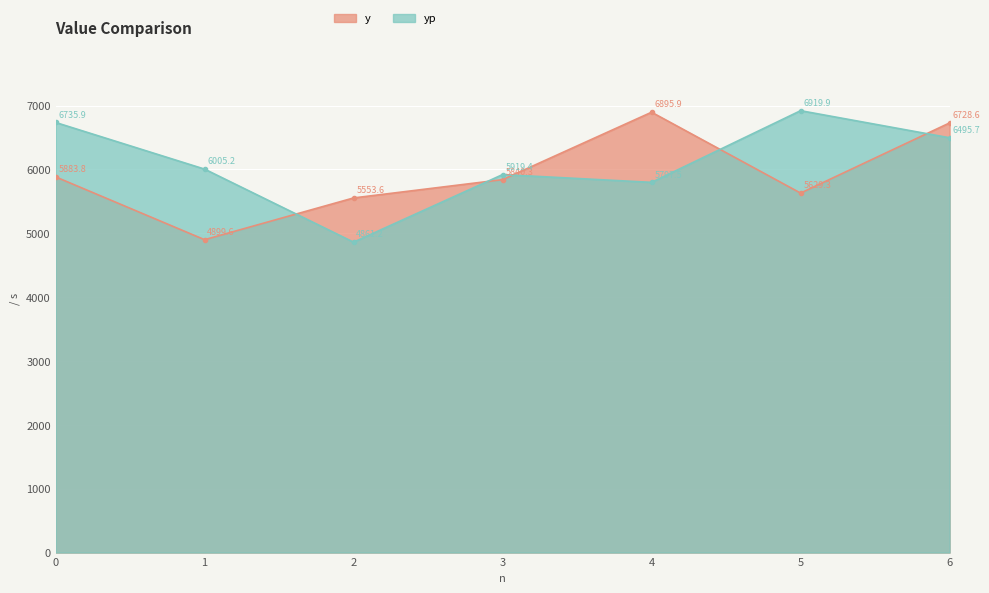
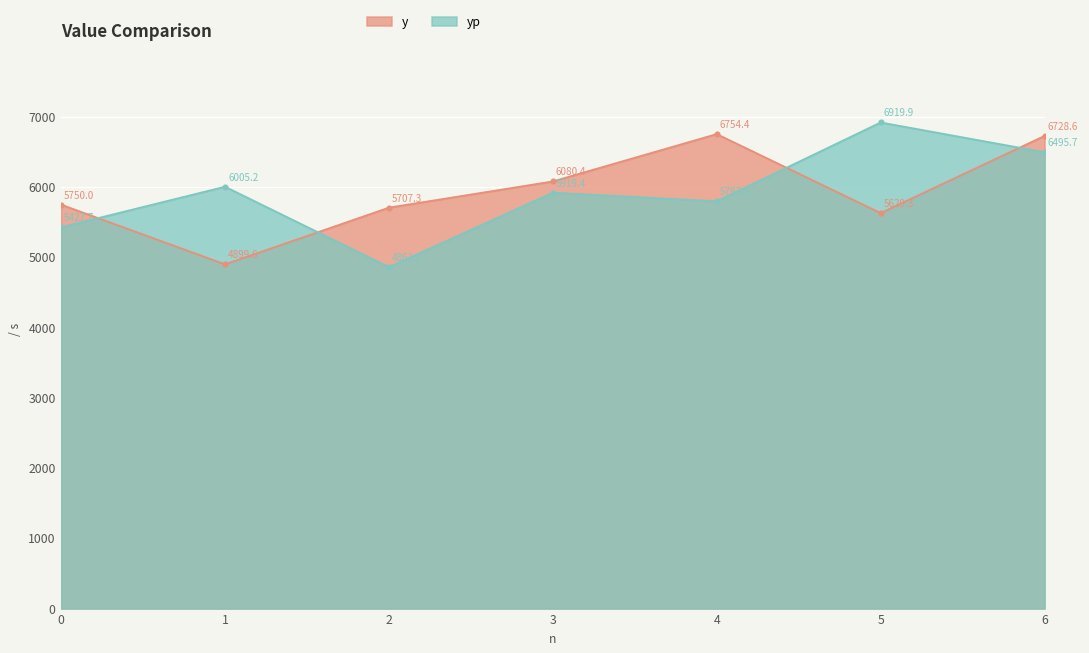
  {
    "y": {
-     "0": 5883.8,
+     "0": 5750.0,
      "1": 4899.6,
-     "2": 5553.6,
-     "3": 5840.3,
-     "4": 6895.9,
+     "2": 5707.3,
+     "3": 6080.4,
+     "4": 6754.4,
      "5": 5629.3,
      "6": 6728.6
    },
    "yp": {
-     "0": 6735.9,
+     "0": 5427.7,
      "1": 6005.2,
      "5": 6919.9,
      "6": 6495.7
    }
  }
